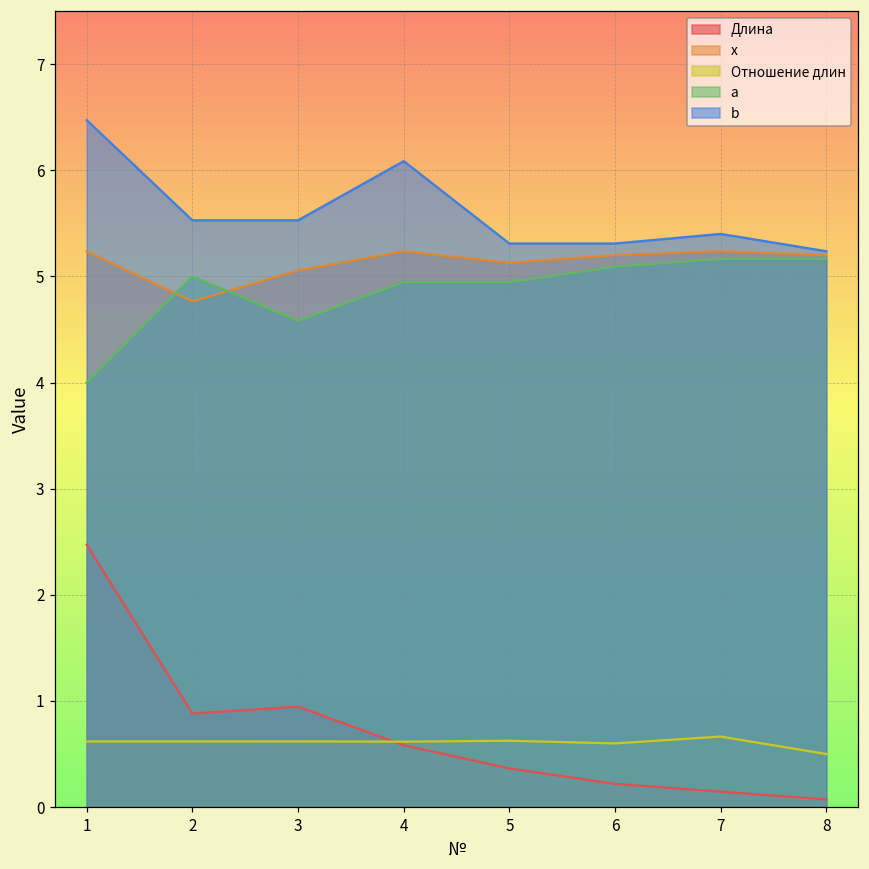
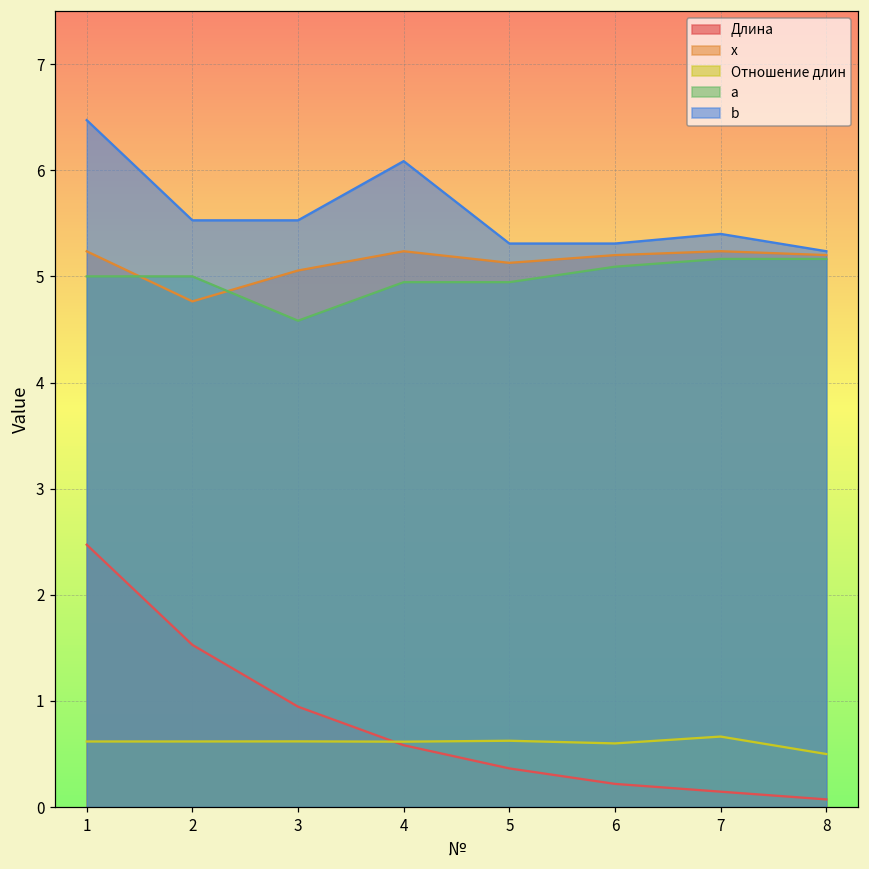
  {
    "Длина": {
      "1": 2.5,
-     "2": 0.9,
+     "2": 1.5,
      "3": 0.9,
      "4": 0.6,
      "5": 0.4,
      "6": 0.2,
      "7": 0.1,
      "8": 0.1
    },
    "a": {
-     "1": 4,
+     "1": 5,
      "2": 5,
      "3": 4.6,
      "4": 4.9,
      "5": 4.9,
      "6": 5.1,
      "7": 5.2,
      "8": 5.2
    },
    "b": {
      "1": 6.5,
      "2": 5.5,
      "3": 5.5,
      "4": 6.1,
      "5": 5.3,
      "6": 5.3,
      "7": 5.4,
      "8": 5.2
    }
  }
